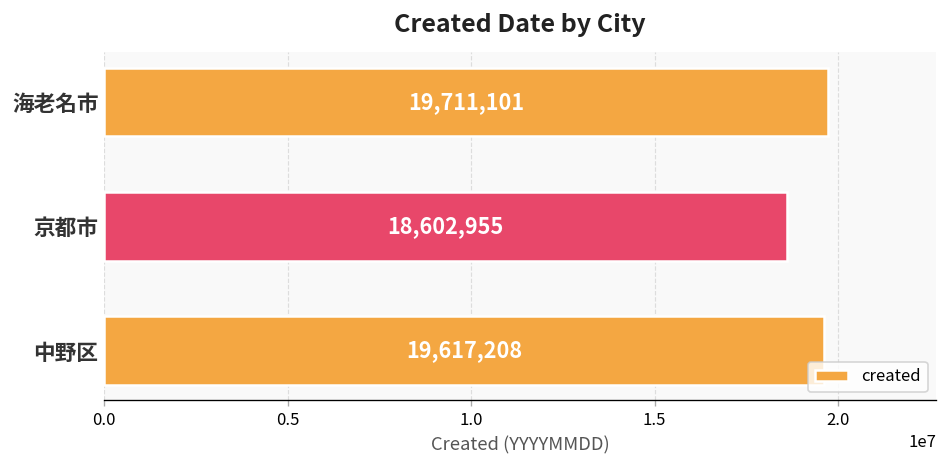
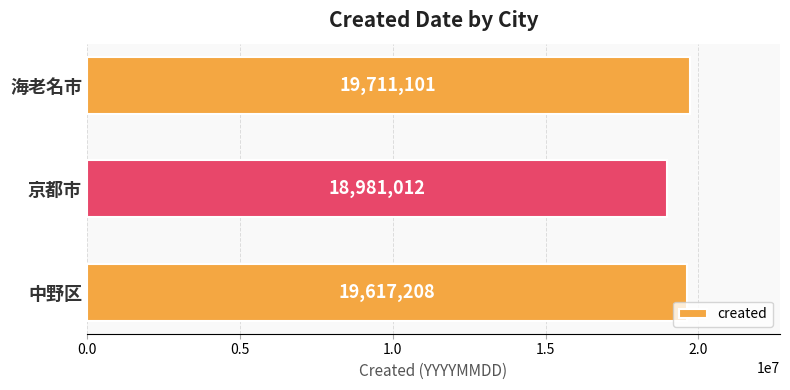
  {
    "海老名市": "19,711,101",
-   "京都市": "18,602,955",
+   "京都市": "18,981,012",
    "中野区": "19,617,208"
  }
